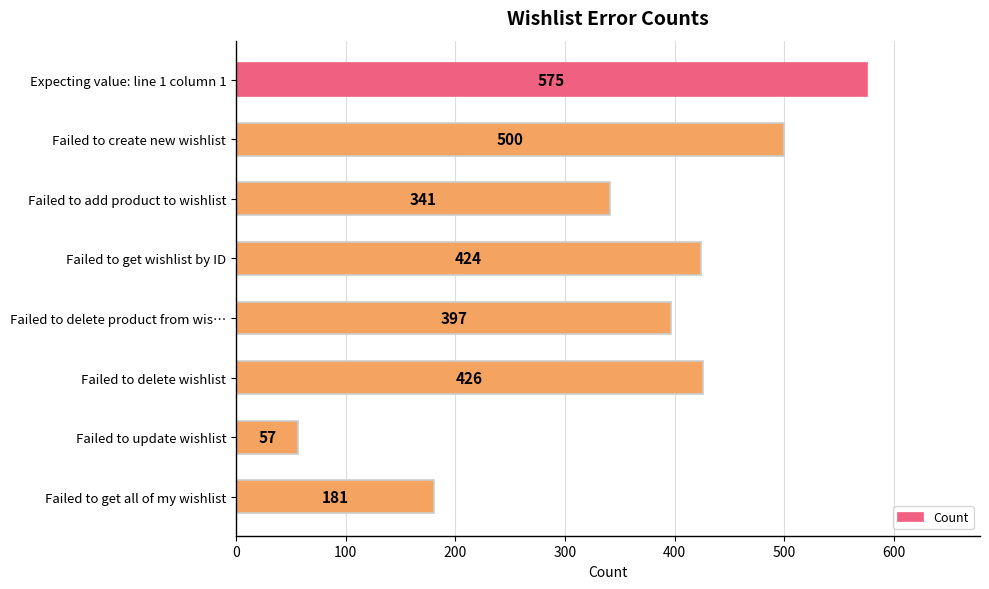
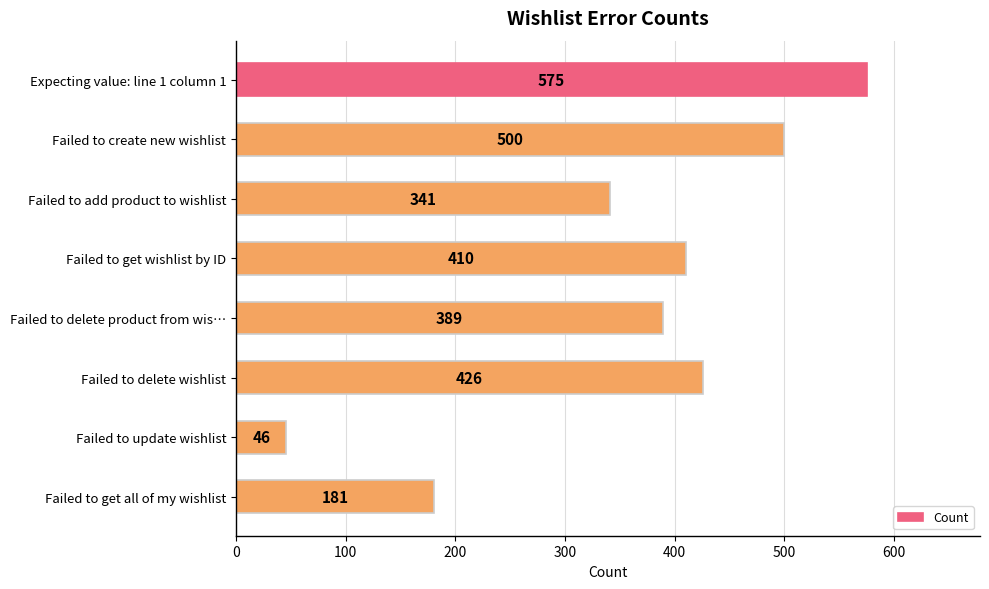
  {
    "Expecting value: line 1 column 1": 575,
    "Failed to create new wishlist": 500,
    "Failed to add product to wishlist": 341,
-   "Failed to get wishlist by ID": 424,
-   "Failed to delete product from wis…": 397,
+   "Failed to get wishlist by ID": 410,
+   "Failed to delete product from wis…": 389,
    "Failed to delete wishlist": 426,
-   "Failed to update wishlist": 57,
+   "Failed to update wishlist": 46,
    "Failed to get all of my wishlist": 181
  }
